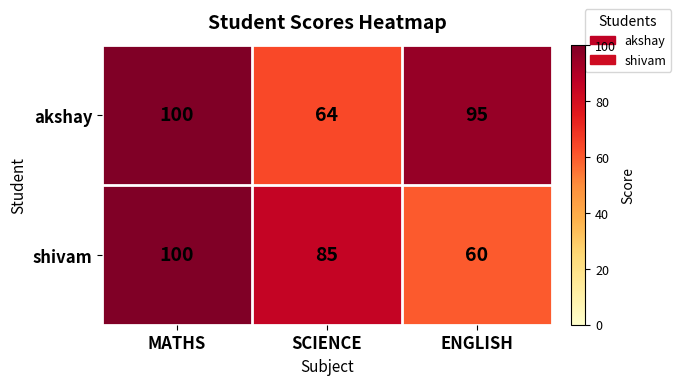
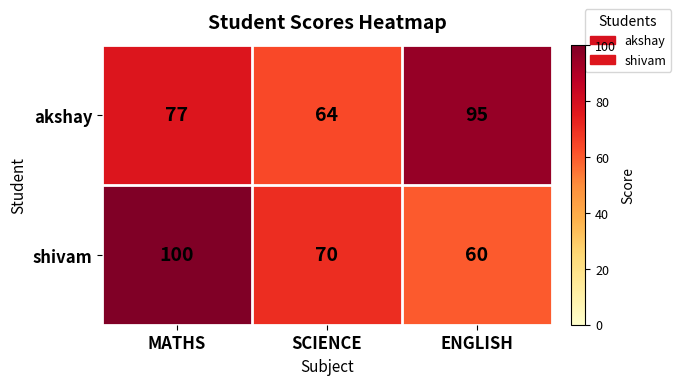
  {
    "akshay": {
-     "MATHS": 100,
+     "MATHS": 77,
      "SCIENCE": 64,
      "ENGLISH": 95
    },
    "shivam": {
      "MATHS": 100,
-     "SCIENCE": 85,
+     "SCIENCE": 70,
      "ENGLISH": 60
    }
  }
